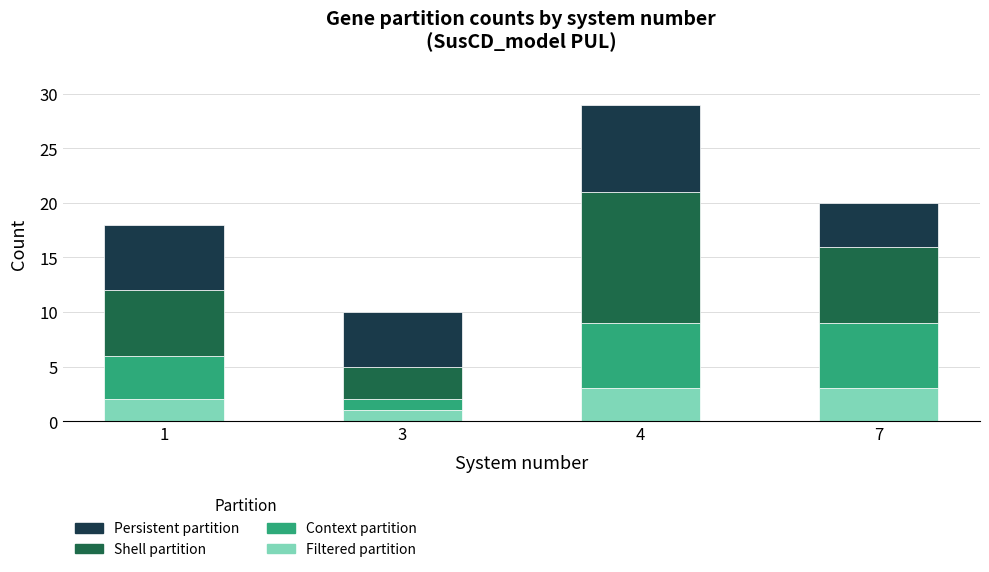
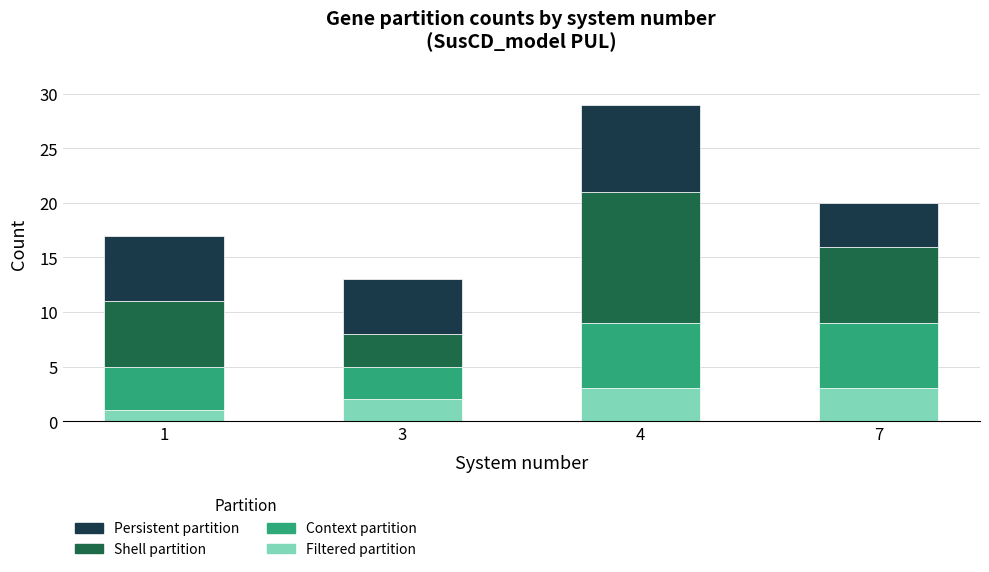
  {
    "Filtered partition": {
-     "1": 2,
-     "3": 1,
+     "1": 1,
+     "3": 2,
      "4": 3,
      "7": 3
    },
    "Context partition": {
      "1": 4,
-     "3": 1,
+     "3": 3,
      "4": 6,
      "7": 6
    }
  }
